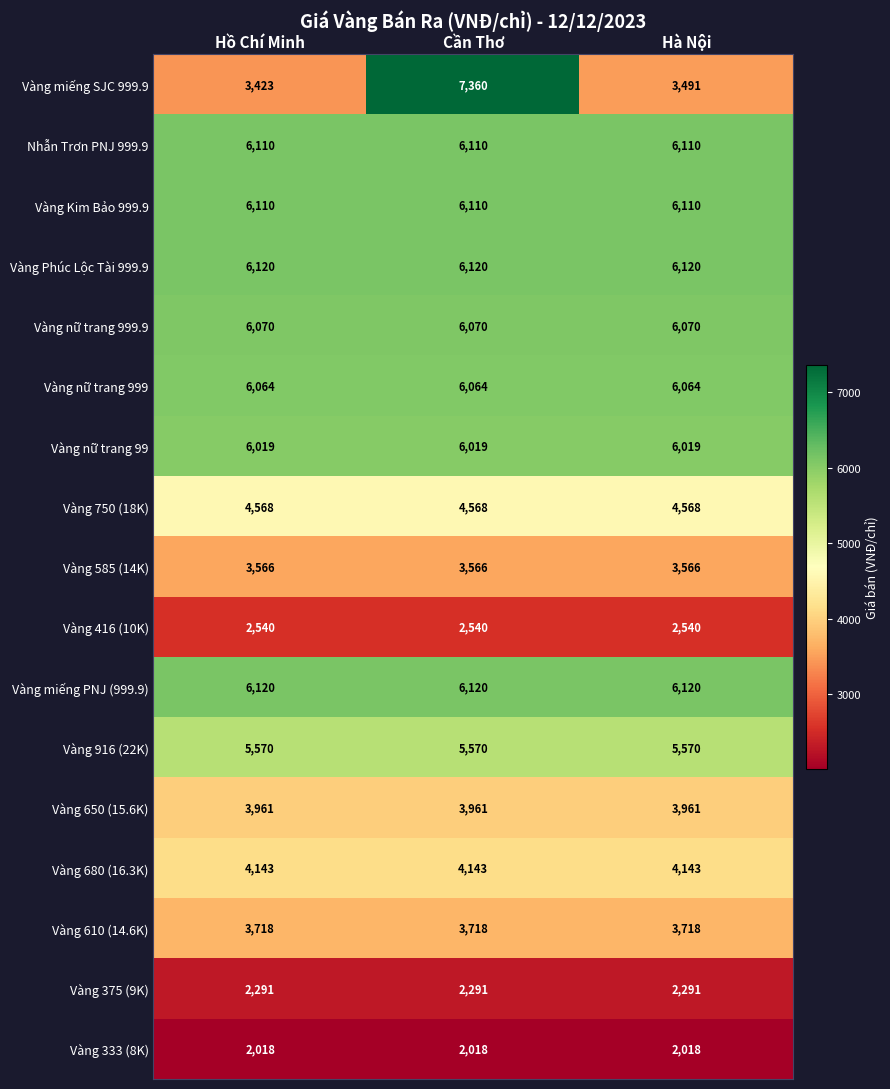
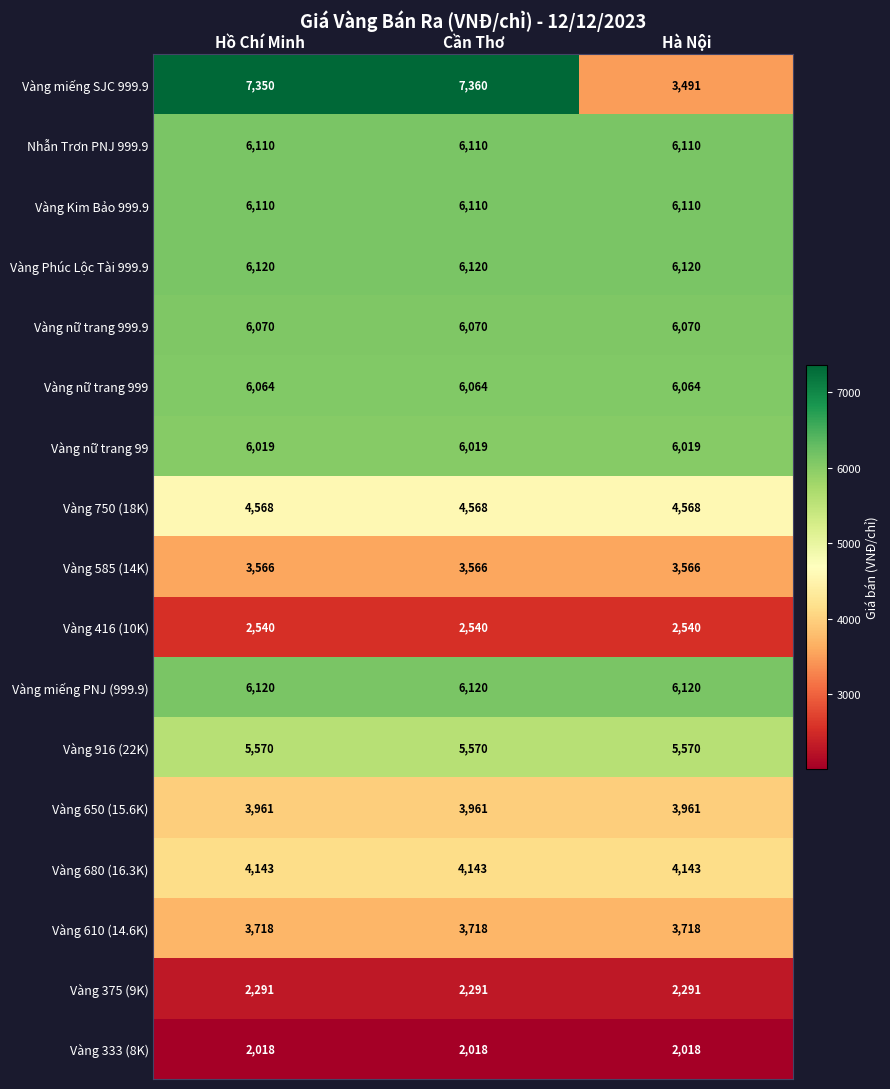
  {
    "Vàng miếng SJC 999.9": {
-     "Hồ Chí Minh": "3,423",
+     "Hồ Chí Minh": "7,350",
      "Cần Thơ": "7,360",
      "Hà Nội": "3,491"
    },
    "Nhẫn Trơn PNJ 999.9": {
      "Hồ Chí Minh": "6,110",
      "Cần Thơ": "6,110",
      "Hà Nội": "6,110"
    },
    "Vàng Kim Bảo 999.9": {
      "Hồ Chí Minh": "6,110",
      "Cần Thơ": "6,110",
      "Hà Nội": "6,110"
    },
    "Vàng Phúc Lộc Tài 999.9": {
      "Hồ Chí Minh": "6,120",
      "Cần Thơ": "6,120",
      "Hà Nội": "6,120"
    },
    "Vàng nữ trang 999.9": {
      "Hồ Chí Minh": "6,070",
      "Cần Thơ": "6,070",
      "Hà Nội": "6,070"
    },
    "Vàng nữ trang 999": {
      "Hồ Chí Minh": "6,064",
      "Cần Thơ": "6,064",
      "Hà Nội": "6,064"
    },
    "Vàng nữ trang 99": {
      "Hồ Chí Minh": "6,019",
      "Cần Thơ": "6,019",
      "Hà Nội": "6,019"
    },
    "Vàng 750 (18K)": {
      "Hồ Chí Minh": "4,568",
      "Cần Thơ": "4,568",
      "Hà Nội": "4,568"
    },
    "Vàng 585 (14K)": {
      "Hồ Chí Minh": "3,566",
      "Cần Thơ": "3,566",
      "Hà Nội": "3,566"
    },
    "Vàng 416 (10K)": {
      "Hồ Chí Minh": "2,540",
      "Cần Thơ": "2,540",
      "Hà Nội": "2,540"
    },
    "Vàng miếng PNJ (999.9)": {
      "Hồ Chí Minh": "6,120",
      "Cần Thơ": "6,120",
      "Hà Nội": "6,120"
    },
    "Vàng 916 (22K)": {
      "Hồ Chí Minh": "5,570",
      "Cần Thơ": "5,570",
      "Hà Nội": "5,570"
    },
    "Vàng 650 (15.6K)": {
      "Hồ Chí Minh": "3,961",
      "Cần Thơ": "3,961",
      "Hà Nội": "3,961"
    },
    "Vàng 680 (16.3K)": {
      "Hồ Chí Minh": "4,143",
      "Cần Thơ": "4,143",
      "Hà Nội": "4,143"
    },
    "Vàng 610 (14.6K)": {
      "Hồ Chí Minh": "3,718",
      "Cần Thơ": "3,718",
      "Hà Nội": "3,718"
    },
    "Vàng 375 (9K)": {
      "Hồ Chí Minh": "2,291",
      "Cần Thơ": "2,291",
      "Hà Nội": "2,291"
    },
    "Vàng 333 (8K)": {
      "Hồ Chí Minh": "2,018",
      "Cần Thơ": "2,018",
      "Hà Nội": "2,018"
    }
  }
